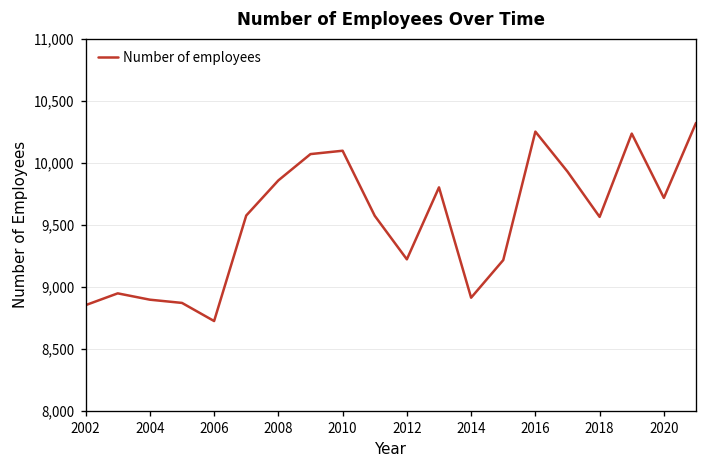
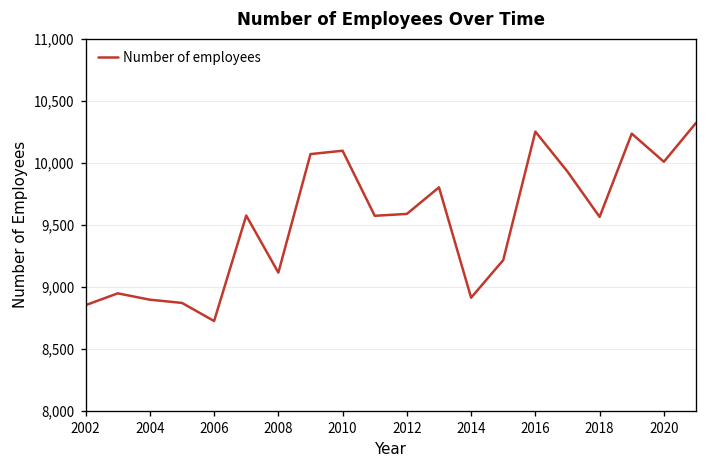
  {
    "2002": "8,850",
    "2004": "8,900",
    "2006": "8,720",
-   "2008": "9,860",
+   "2008": "9,110",
    "2010": "10,100",
-   "2012": "9,220",
+   "2012": "9,590",
    "2014": "8,910",
    "2016": "10,250",
    "2018": "9,560",
-   "2020": "9,720"
+   "2020": "10,010"
  }
